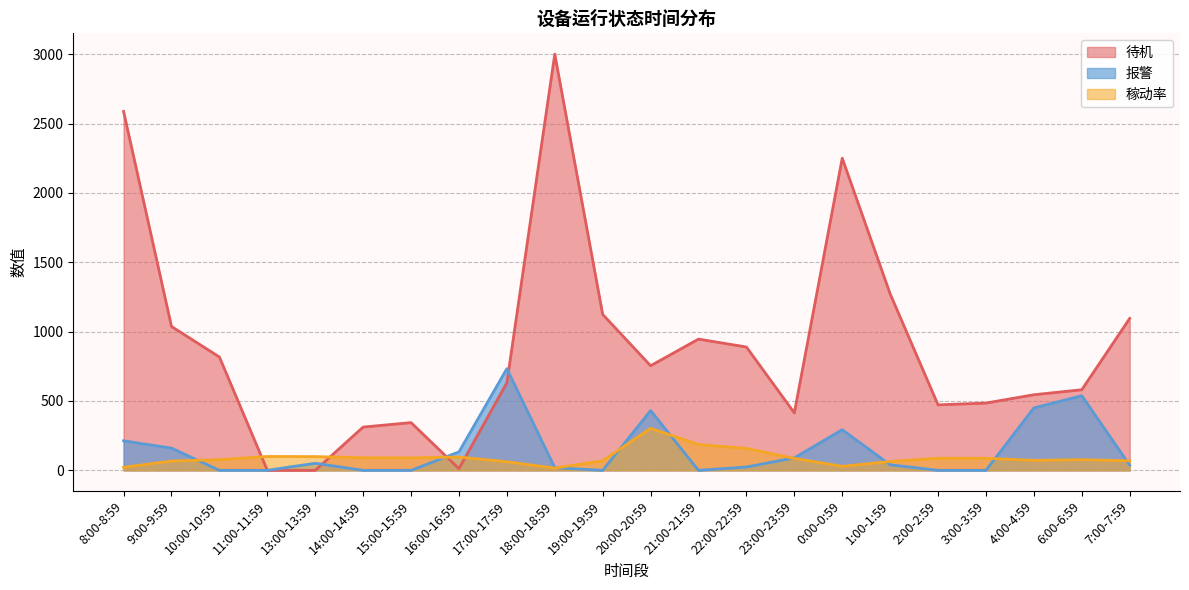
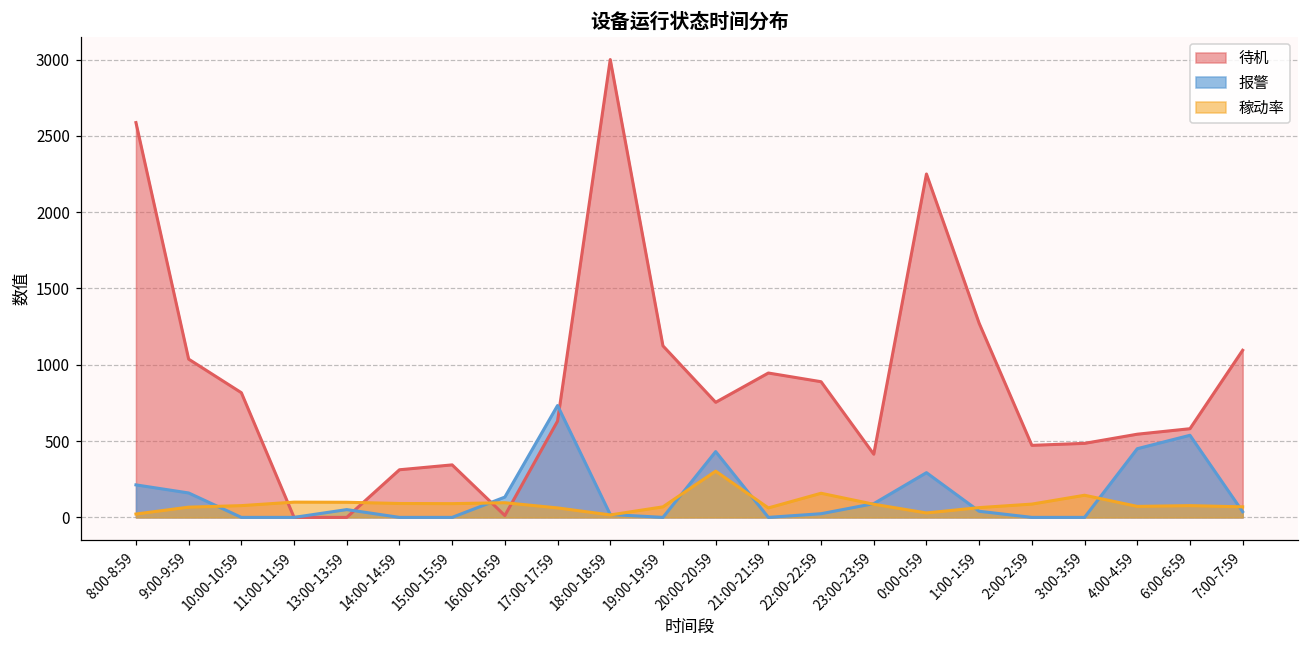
  {
    "待机": {
      "8:00-8:59": 2590,
      "9:00-9:59": 1040,
      "10:00-10:59": 820,
      "13:00-13:59": 0,
      "14:00-14:59": 310,
      "15:00-15:59": 340,
      "16:00-16:59": 10,
      "17:00-17:59": 630,
      "18:00-18:59": 3000,
      "19:00-19:59": 1120,
      "20:00-20:59": 750,
      "21:00-21:59": 950,
      "22:00-22:59": 890,
      "23:00-23:59": 410,
      "0:00-0:59": 2250,
      "1:00-1:59": 1270,
      "2:00-2:59": 470,
      "3:00-3:59": 490,
      "4:00-4:59": 550,
      "6:00-6:59": 580,
      "7:00-7:59": 1100
    },
    "报警": {
      "8:00-8:59": 210,
      "9:00-9:59": 160,
      "10:00-10:59": 0,
      "13:00-13:59": 50,
      "14:00-14:59": 0,
      "15:00-15:59": 0,
      "16:00-16:59": 130,
      "17:00-17:59": 730,
      "19:00-19:59": 0,
      "20:00-20:59": 430,
      "21:00-21:59": 0,
      "22:00-22:59": 20,
      "0:00-0:59": 290,
      "1:00-1:59": 40,
      "2:00-2:59": 0,
      "3:00-3:59": 0,
      "4:00-4:59": 450,
      "6:00-6:59": 540,
      "7:00-7:59": 40
    },
    "稼动率": {
      "8:00-8:59": 20,
      "9:00-9:59": 70,
      "10:00-10:59": 80,
      "11:00-11:59": 100,
      "13:00-13:59": 100,
      "14:00-14:59": 90,
      "15:00-15:59": 90,
      "16:00-16:59": 100,
      "17:00-17:59": 60,
      "19:00-19:59": 70,
      "20:00-20:59": 300,
-     "21:00-21:59": 190,
+     "21:00-21:59": 60,
      "22:00-22:59": 160,
      "0:00-0:59": 30,
      "1:00-1:59": 60,
      "2:00-2:59": 90,
-     "3:00-3:59": 90,
+     "3:00-3:59": 150,
      "4:00-4:59": 70,
      "6:00-6:59": 80,
      "7:00-7:59": 70
    }
  }
